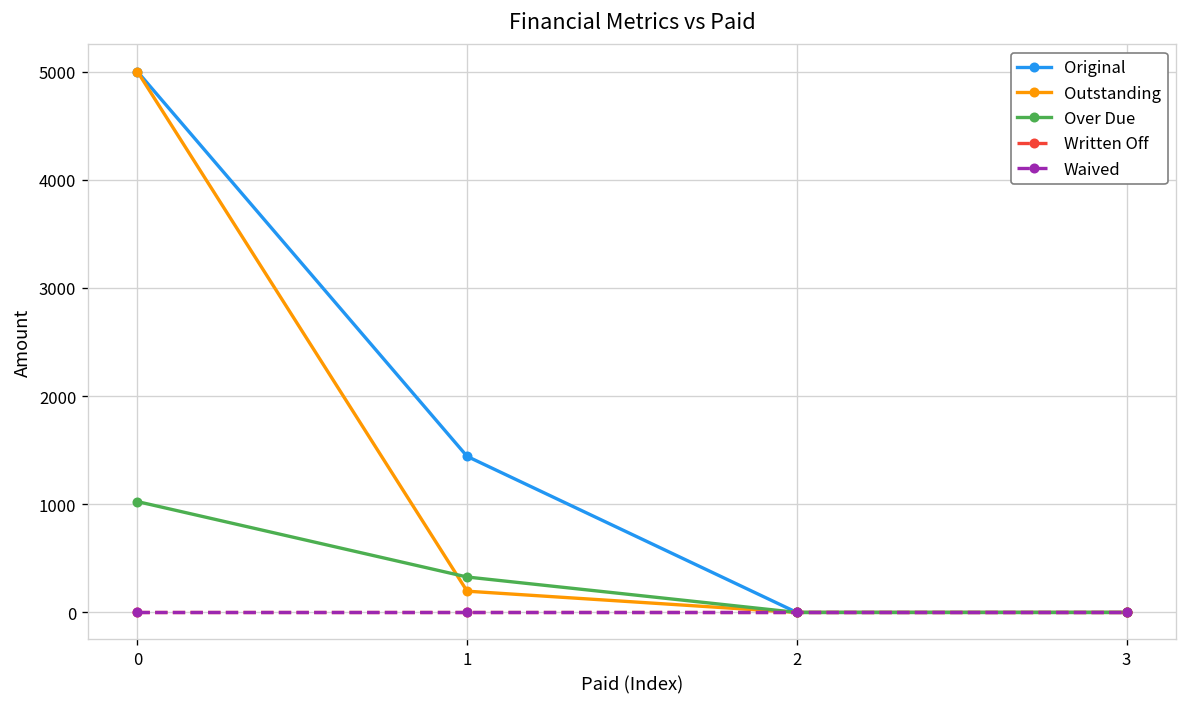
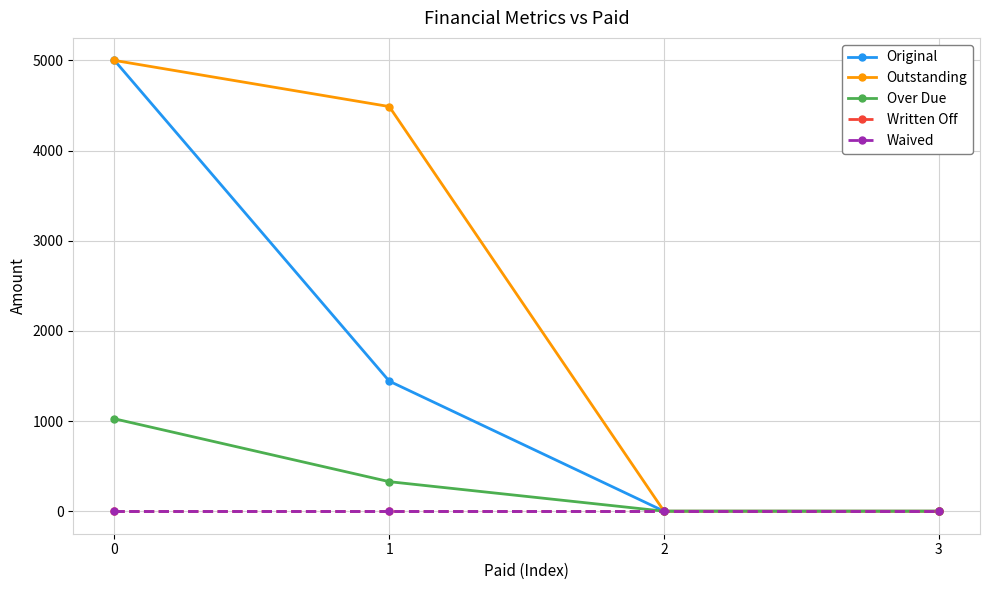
  {
    "Original": {
      "1": 1400
    },
    "Outstanding": {
-     "1": 200
+     "1": 4500
    },
    "Over Due": {
      "0": 1000,
      "1": 300
    },
    "Waived": {
      "0": 0,
      "1": 0
    }
  }
